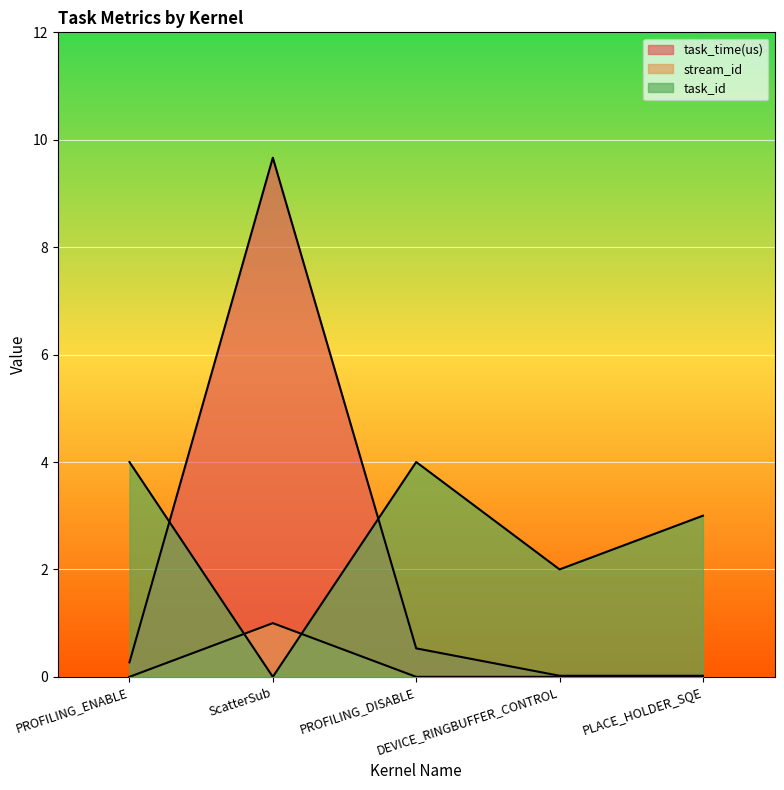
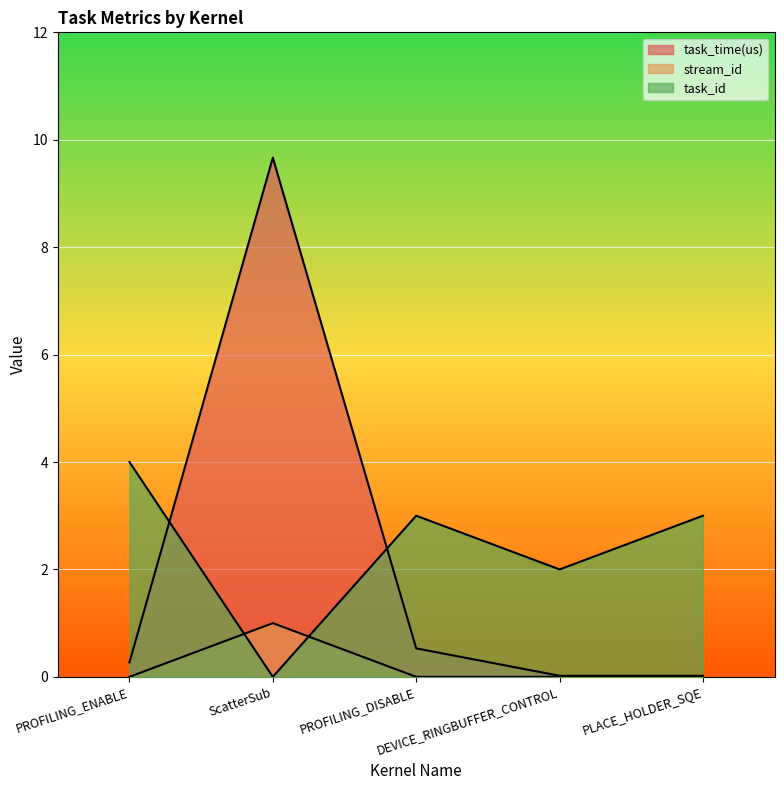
  {
    "task_time(us)": {
      "PROFILING_ENABLE": 0.3,
      "ScatterSub": 9.7,
      "PROFILING_DISABLE": 0.5
    },
    "stream_id": {
      "PROFILING_ENABLE": 0,
      "ScatterSub": 1,
      "PROFILING_DISABLE": 0
    },
    "task_id": {
      "PROFILING_ENABLE": 4,
      "ScatterSub": 0,
-     "PROFILING_DISABLE": 4,
+     "PROFILING_DISABLE": 3,
      "DEVICE_RINGBUFFER_CONTROL": 2,
      "PLACE_HOLDER_SQE": 3
    }
  }
